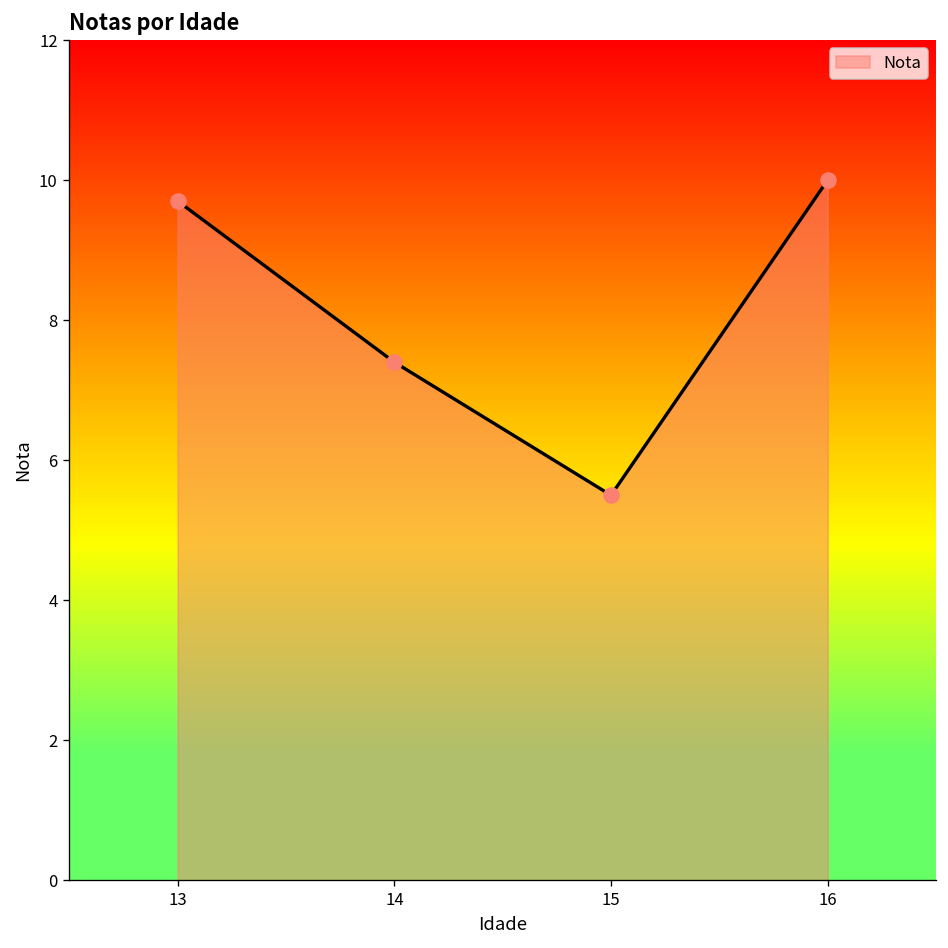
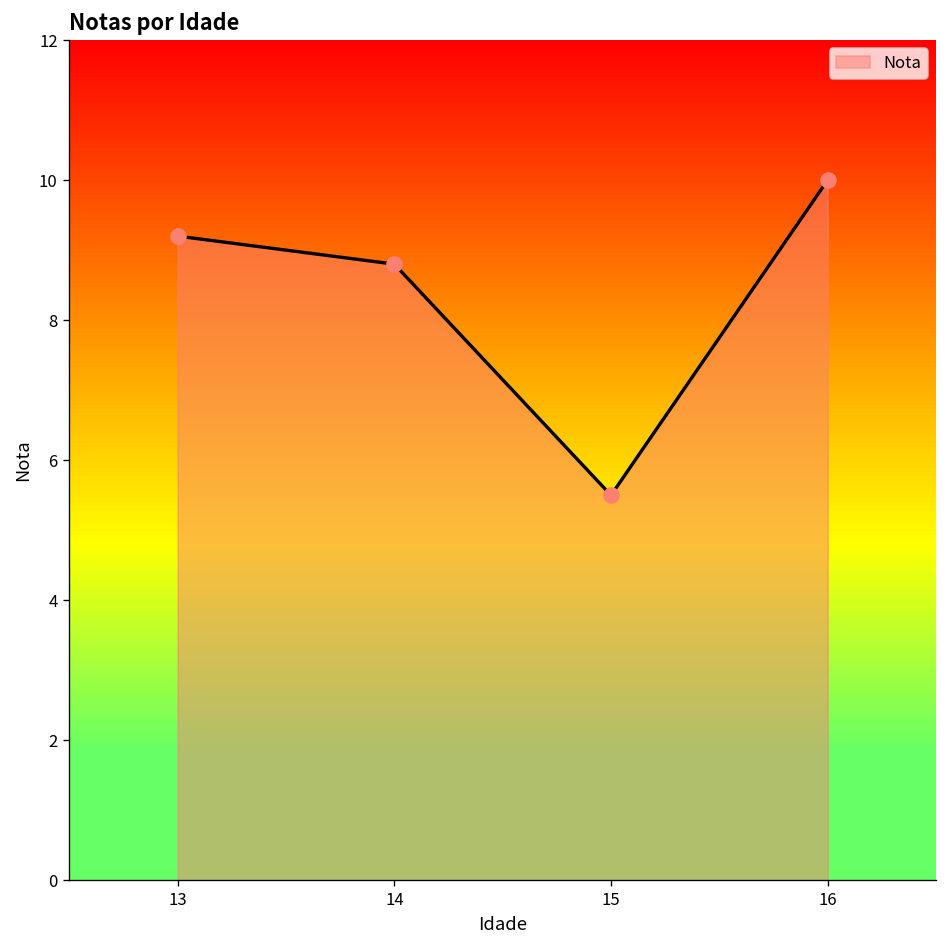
  {
-   "13": 9.7,
-   "14": 7.4,
+   "13": 9.2,
+   "14": 8.8,
    "15": 5.5,
    "16": 10.0
  }
